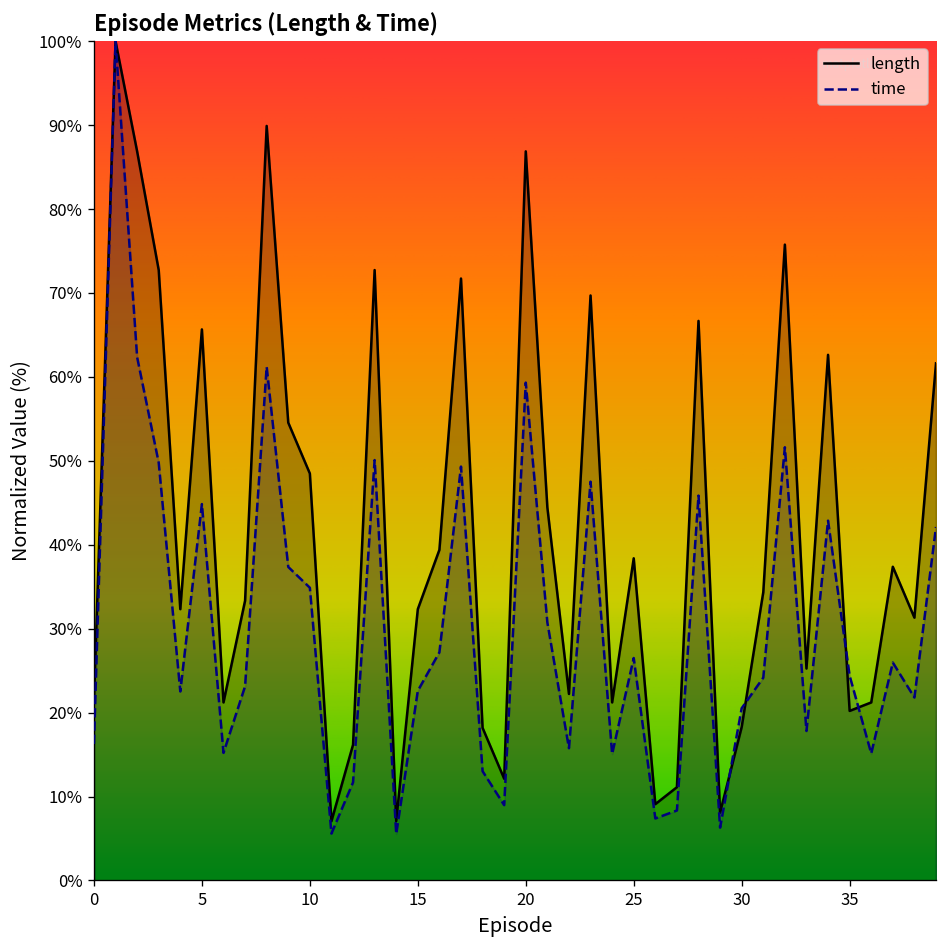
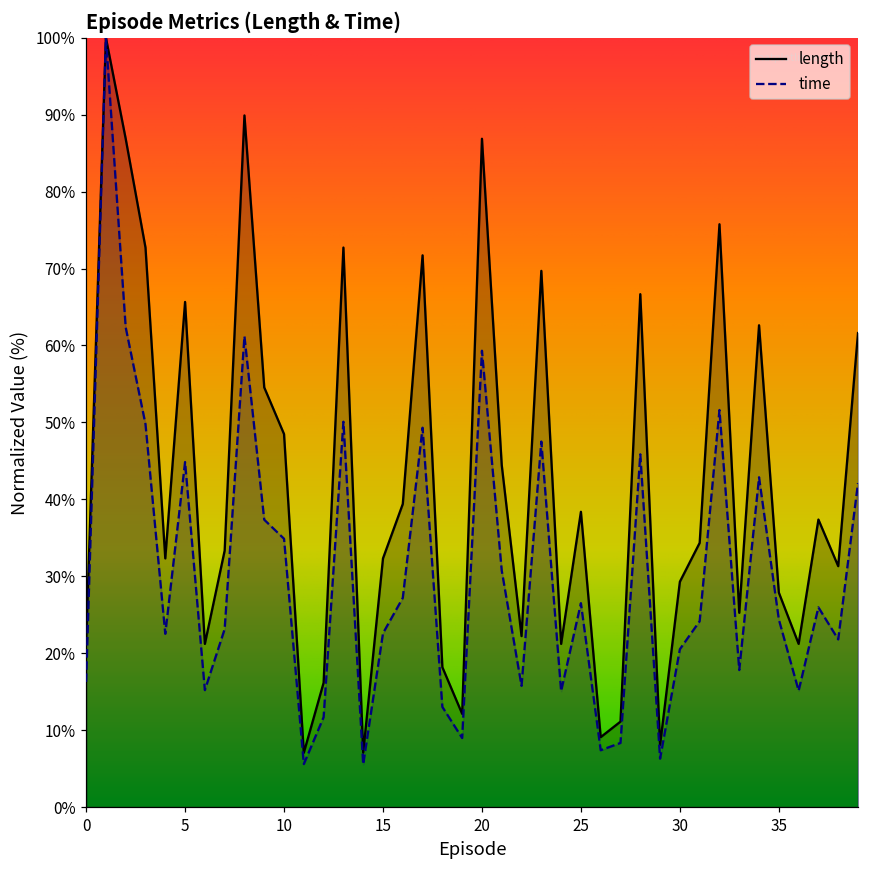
  {
    "length": {
      "0": "21%",
      "5": "66%",
      "10": "48%",
      "15": "32%",
      "20": "87%",
      "25": "38%",
-     "30": "18%",
-     "35": "20%"
+     "30": "29%",
+     "35": "28%"
    },
    "time": {
      "0": "16%",
      "5": "45%",
      "10": "35%",
      "15": "23%",
      "20": "59%",
      "25": "27%",
      "30": "21%",
      "35": "24%"
    }
  }
